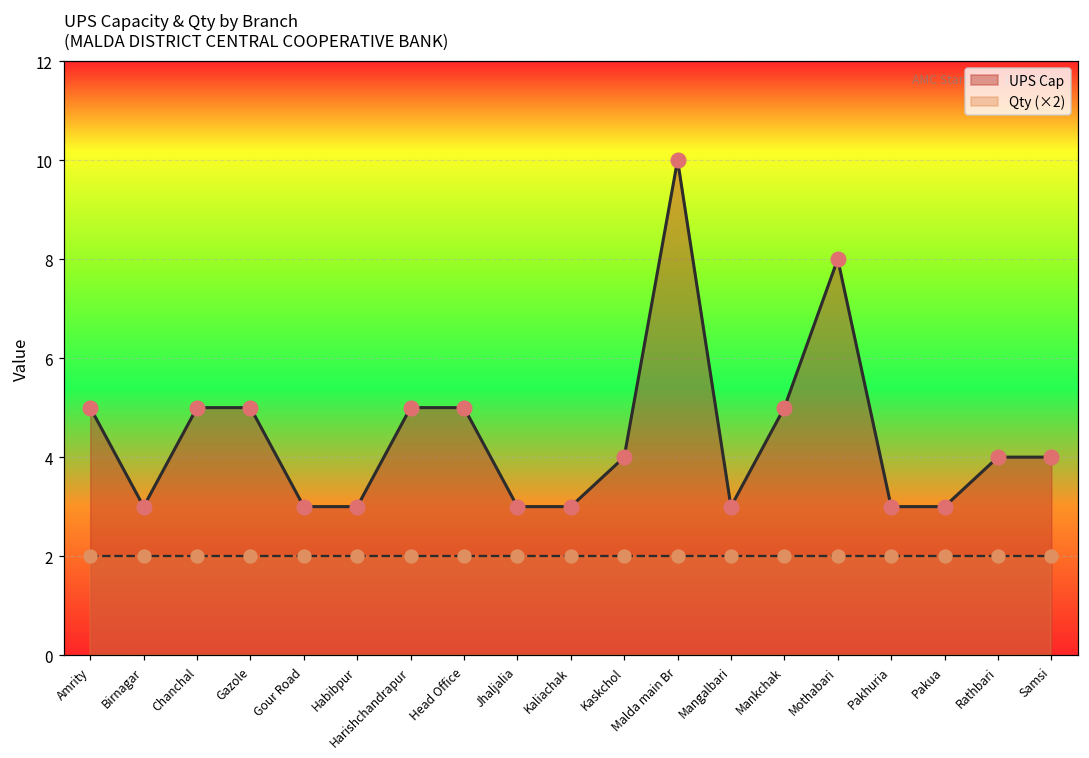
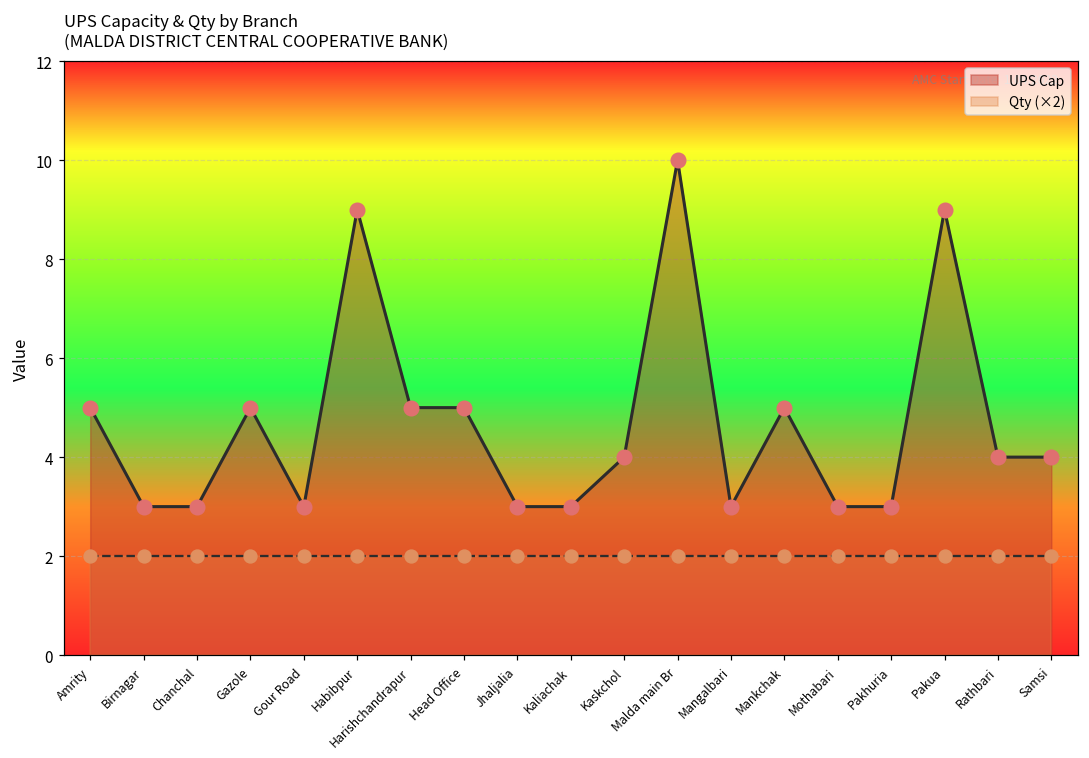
  {
    "UPS Cap": {
      "Amrity": 5,
      "Birnagar": 3,
-     "Chanchal": 5,
+     "Chanchal": 3,
      "Gazole": 5,
      "Gour Road": 3,
-     "Habibpur": 3,
+     "Habibpur": 9,
      "Harishchandrapur": 5,
      "Head Office": 5,
      "Jhaljalia": 3,
      "Kaliachak": 3,
      "Kaskchol": 4,
      "Malda main Br": 10,
      "Mangalbari": 3,
      "Mankchak": 5,
-     "Mothabari": 8,
+     "Mothabari": 3,
      "Pakhuria": 3,
-     "Pakua": 3,
+     "Pakua": 9,
      "Rathbari": 4,
      "Samsi": 4
    },
    "Qty (×2)": {
      "Amrity": 2,
      "Birnagar": 2,
      "Chanchal": 2,
      "Gazole": 2,
      "Gour Road": 2,
      "Habibpur": 2,
      "Harishchandrapur": 2,
      "Head Office": 2,
      "Jhaljalia": 2,
      "Kaliachak": 2,
      "Kaskchol": 2,
      "Malda main Br": 2,
      "Mangalbari": 2,
      "Mankchak": 2,
      "Mothabari": 2,
      "Pakhuria": 2,
      "Pakua": 2,
      "Rathbari": 2,
      "Samsi": 2
    }
  }
